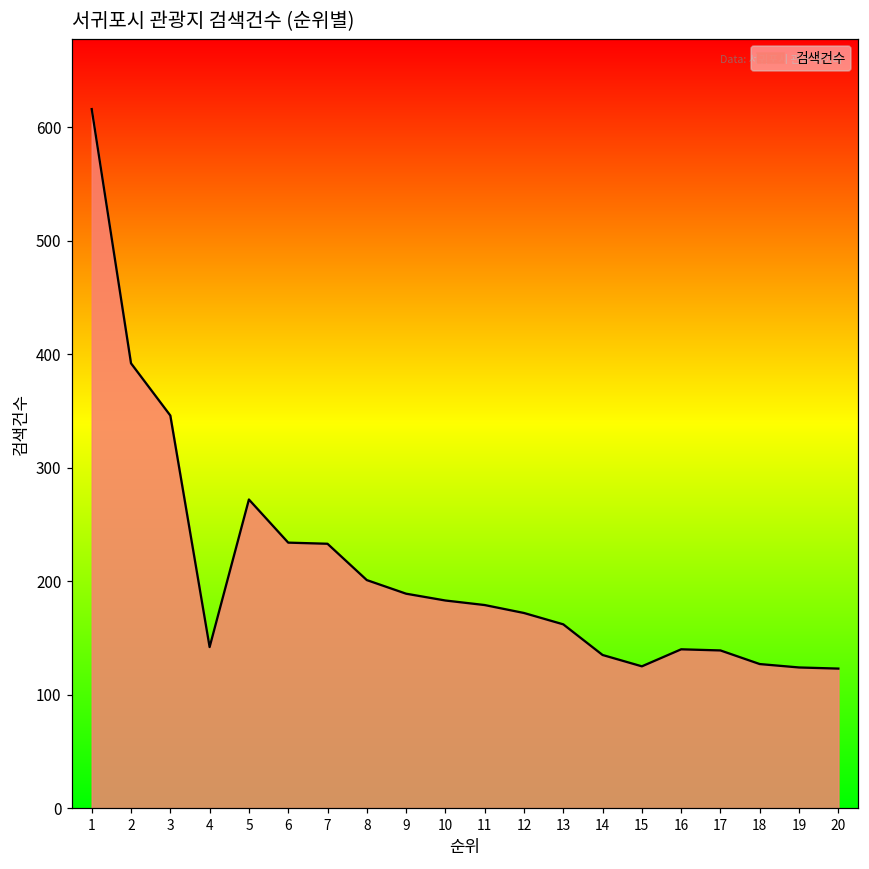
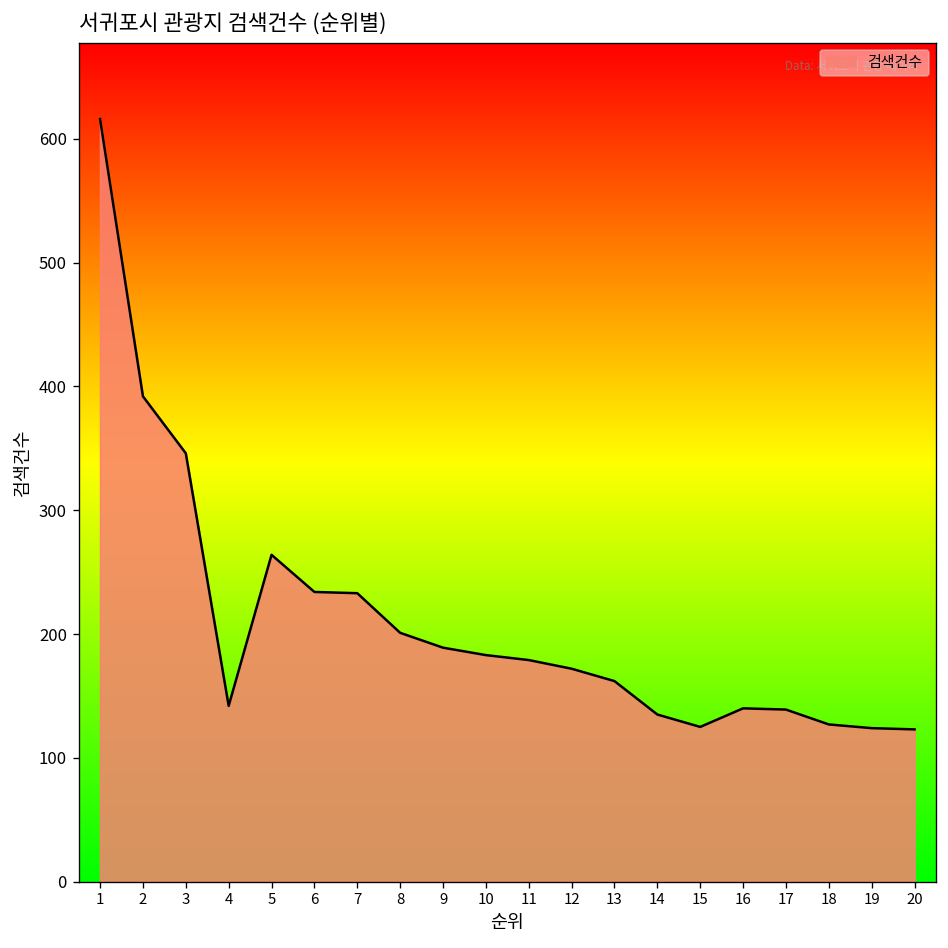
  {
    "1": 616,
    "2": 392,
    "3": 346,
    "4": 142,
-   "5": 272,
+   "5": 264,
    "6": 234,
    "7": 233,
    "8": 201,
    "9": 189,
    "10": 183,
    "11": 179,
    "12": 172,
    "13": 162,
    "14": 135,
    "15": 125,
    "16": 140,
    "17": 139,
    "18": 127,
    "19": 124,
    "20": 123
  }
